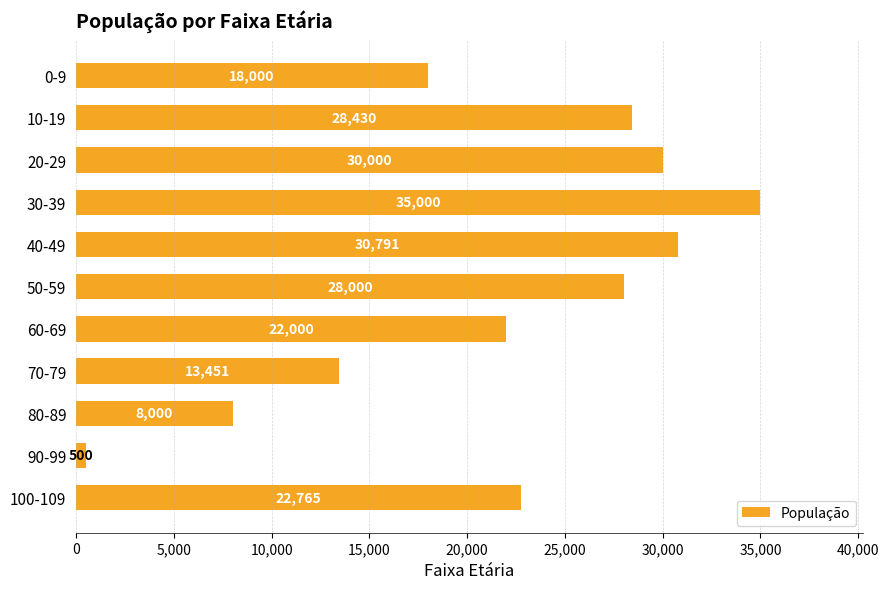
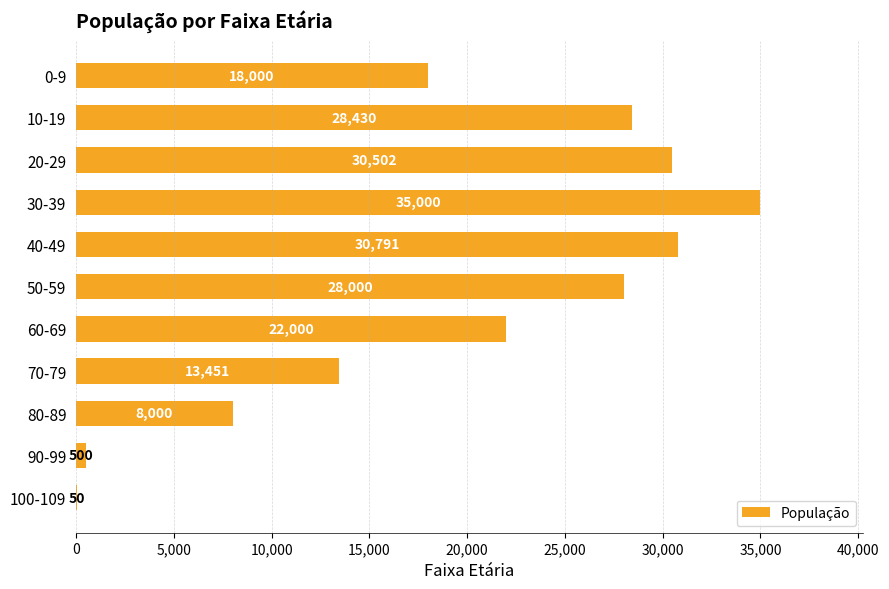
  {
    "0-9": "18,000",
    "10-19": "28,430",
-   "20-29": "30,000",
+   "20-29": "30,502",
    "30-39": "35,000",
    "40-49": "30,791",
    "50-59": "28,000",
    "60-69": "22,000",
    "70-79": "13,451",
    "80-89": "8,000",
    "90-99": "500",
-   "100-109": "22,765"
+   "100-109": "50"
  }
